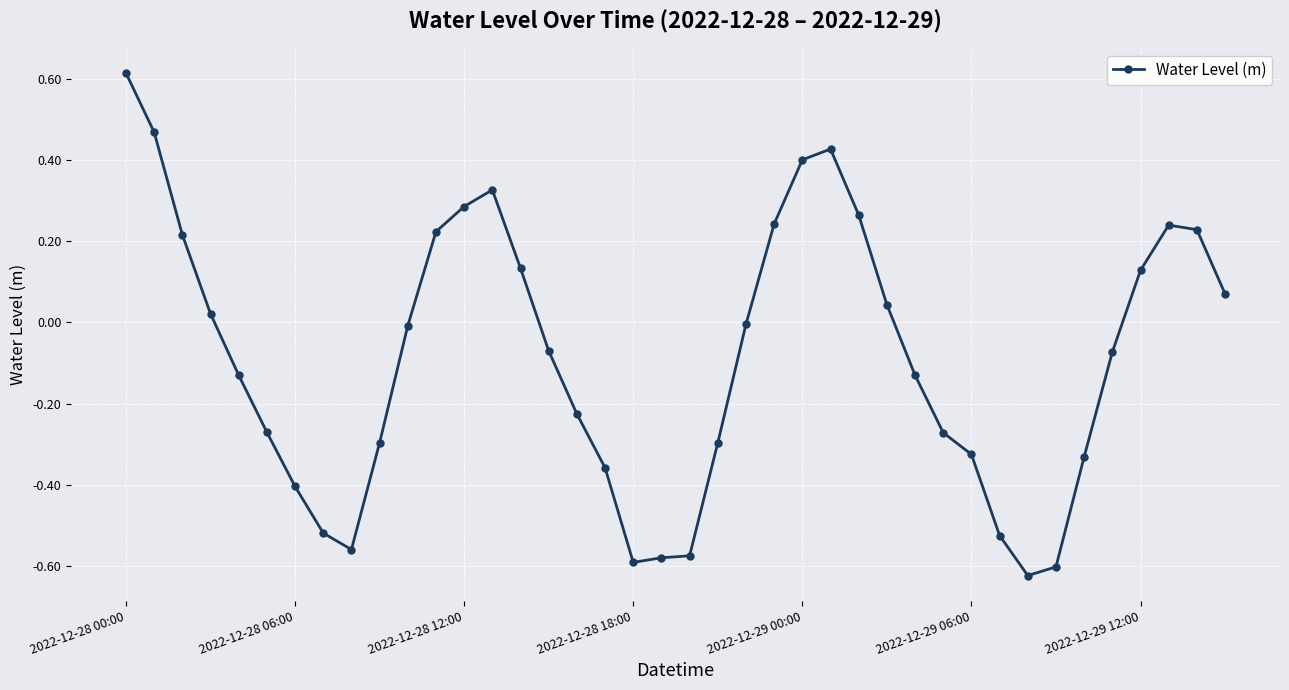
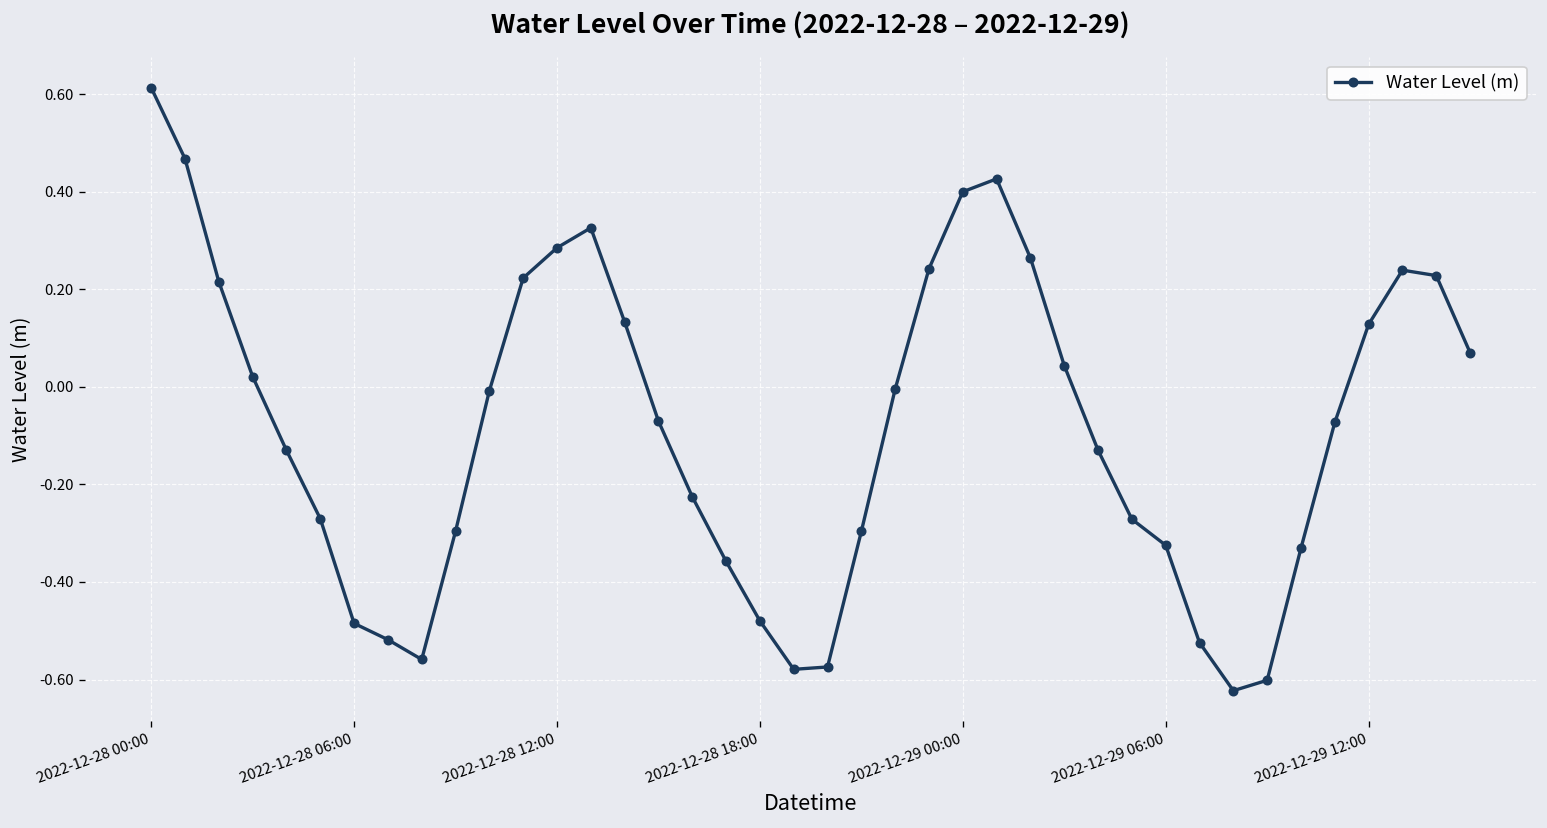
  {
    "2022-12-28 00:00": 0.61,
-   "2022-12-28 06:00": -0.40,
+   "2022-12-28 06:00": -0.48,
    "2022-12-28 12:00": 0.29,
-   "2022-12-28 18:00": -0.59,
+   "2022-12-28 18:00": -0.48,
    "2022-12-29 00:00": 0.40,
    "2022-12-29 06:00": -0.32,
    "2022-12-29 12:00": 0.13
  }
